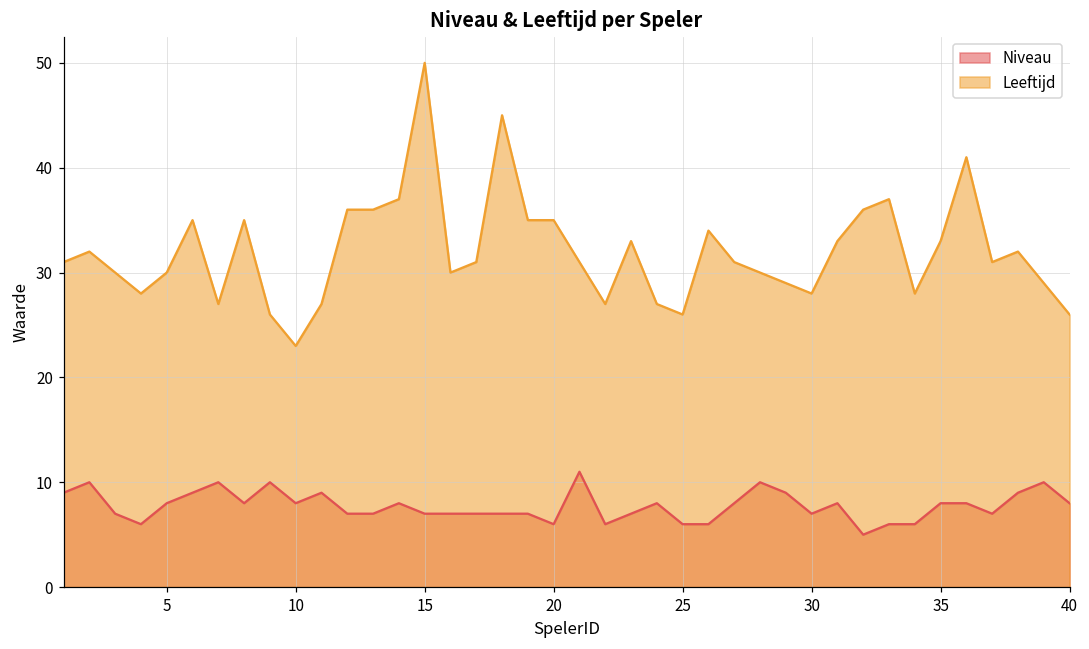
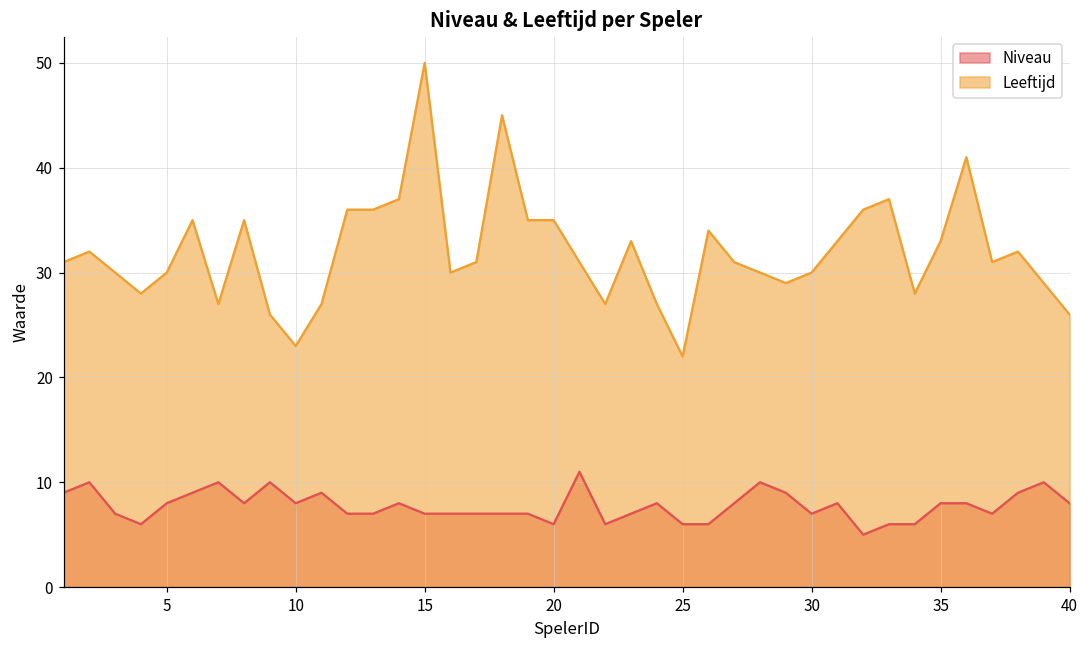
  {
    "Niveau": {
      "5": 8,
      "10": 8,
      "15": 7,
      "20": 6,
      "25": 6,
      "30": 7,
      "35": 8,
      "40": 8
    },
    "Leeftijd": {
      "5": 30,
      "10": 23,
      "15": 50,
      "20": 35,
-     "25": 26,
-     "30": 28,
+     "25": 22,
+     "30": 30,
      "35": 33,
      "40": 26
    }
  }
